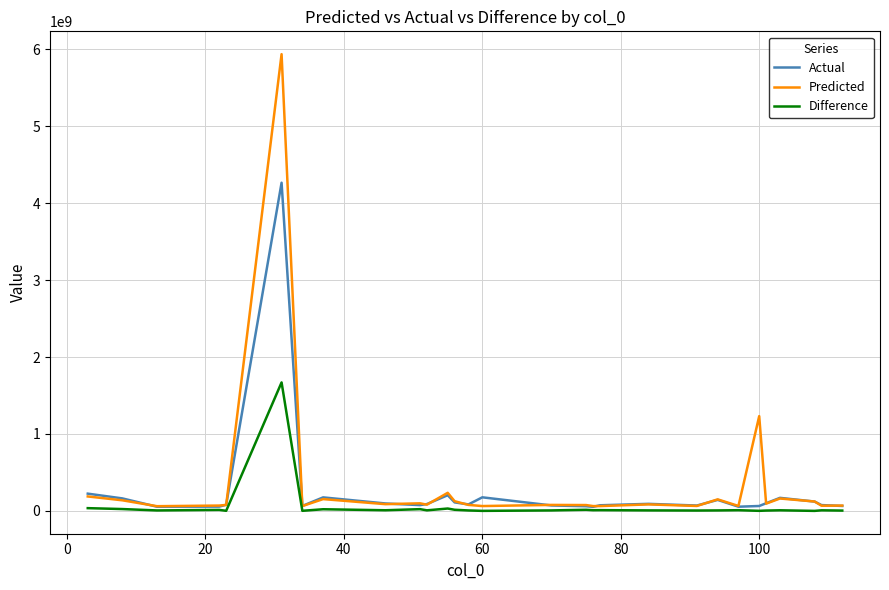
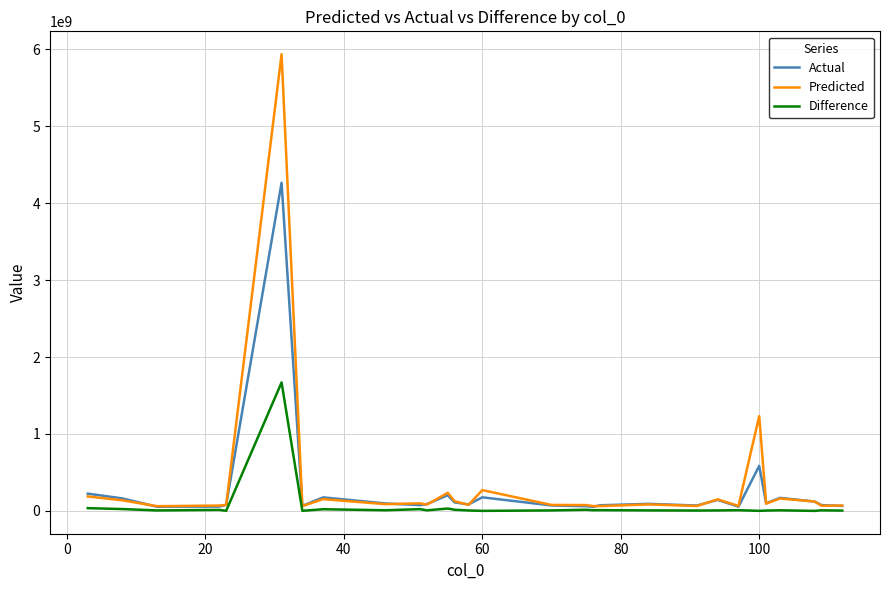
  {
    "Actual": {
      "60": 200000000,
-     "100": 100000000
+     "100": 600000000
    },
    "Predicted": {
-     "60": 100000000,
+     "60": 300000000,
      "100": 1200000000
    },
    "Difference": {
      "60": 0,
      "100": 0
    }
  }
